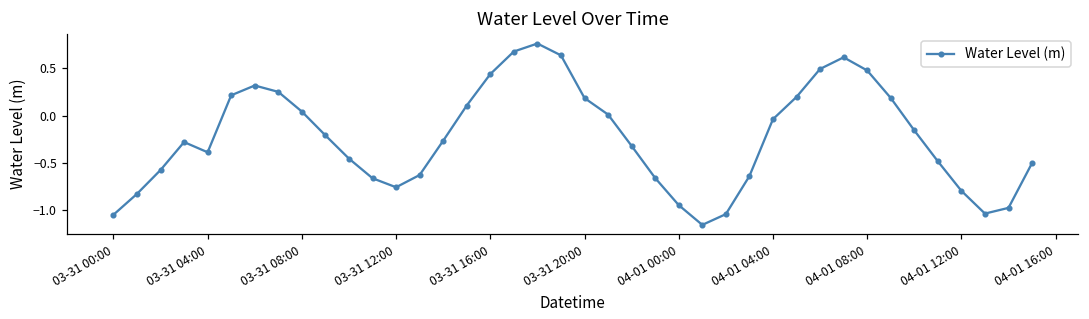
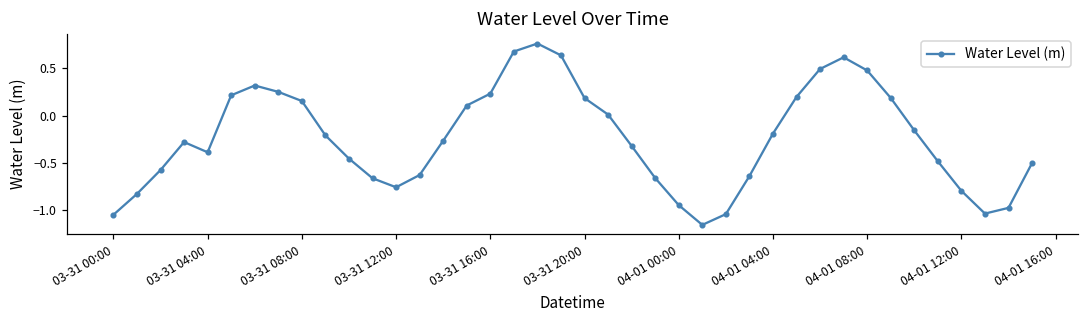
  {
    "03-31 00:00": -1.1,
    "03-31 04:00": -0.4,
-   "03-31 08:00": 0.0,
+   "03-31 08:00": 0.2,
    "03-31 12:00": -0.8,
-   "03-31 16:00": 0.4,
+   "03-31 16:00": 0.2,
    "03-31 20:00": 0.2,
    "04-01 00:00": -0.9,
-   "04-01 04:00": 0.0,
+   "04-01 04:00": -0.2,
    "04-01 08:00": 0.5,
    "04-01 12:00": -0.8
  }
